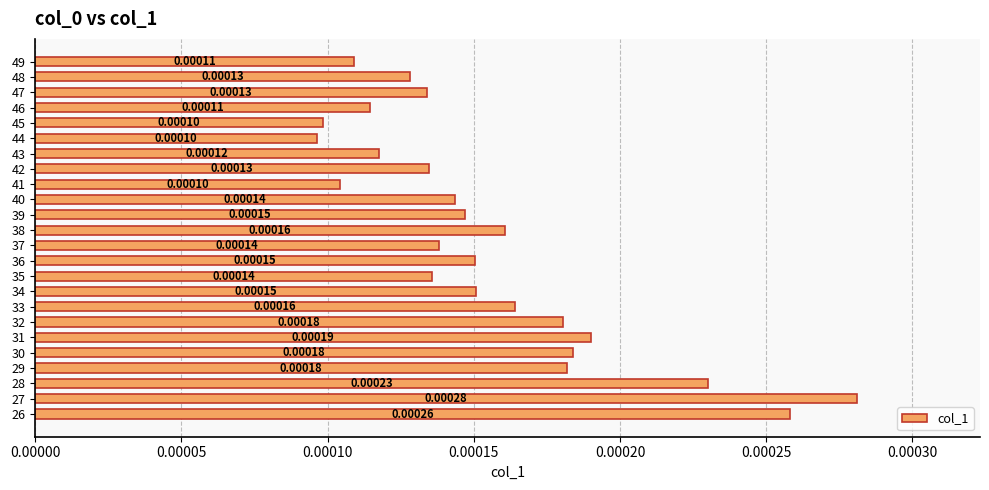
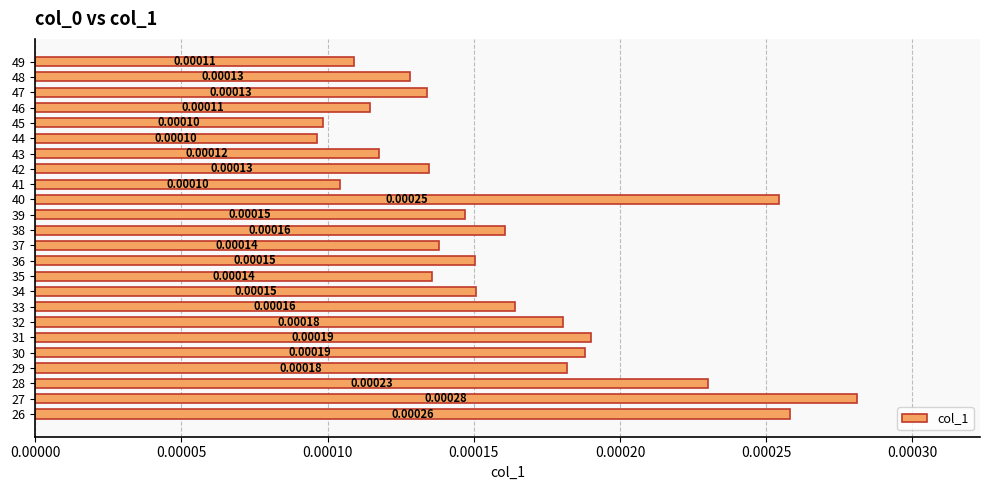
  {
    "49": 0.00011,
    "48": 0.00013,
    "47": 0.00013,
    "46": 0.00011,
    "45": 0.00010,
    "44": 0.00010,
    "43": 0.00012,
    "42": 0.00013,
    "41": 0.00010,
-   "40": 0.00014,
+   "40": 0.00025,
    "39": 0.00015,
    "38": 0.00016,
    "37": 0.00014,
    "36": 0.00015,
    "35": 0.00014,
    "34": 0.00015,
    "33": 0.00016,
    "32": 0.00018,
    "31": 0.00019,
-   "30": 0.00018,
+   "30": 0.00019,
    "29": 0.00018,
    "28": 0.00023,
    "27": 0.00028,
    "26": 0.00026
  }
